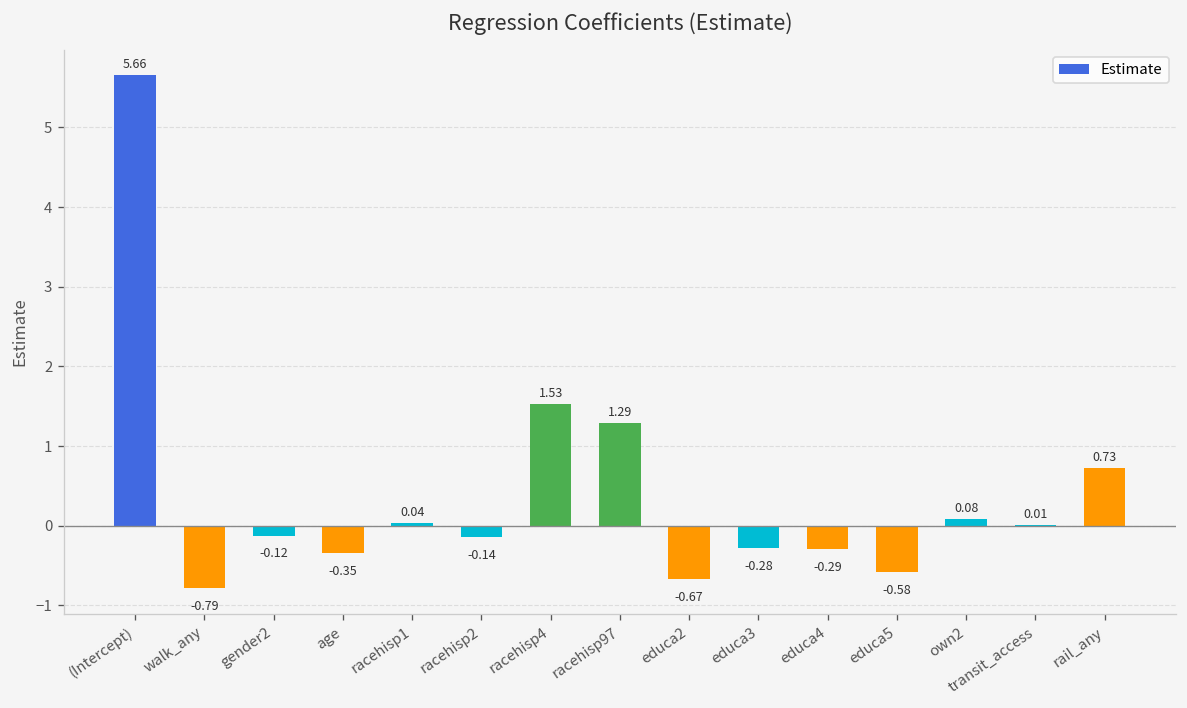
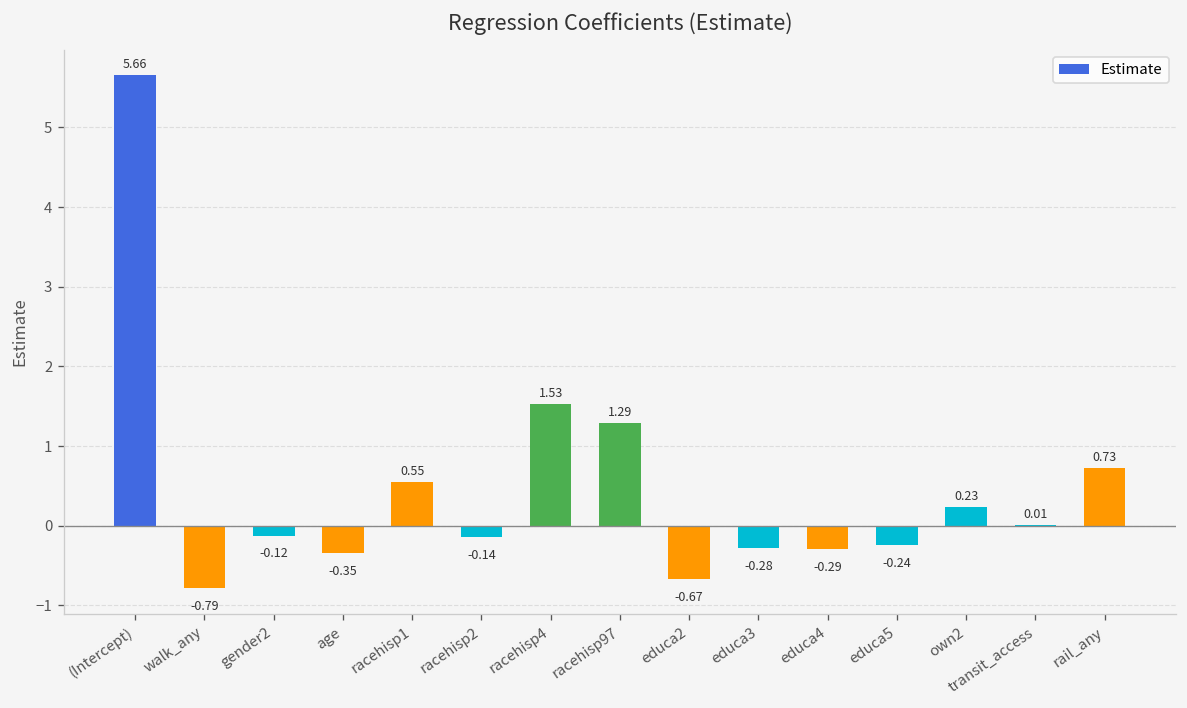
  {
    "(Intercept)": 5.66,
    "walk_any": -0.79,
    "gender2": -0.12,
    "age": -0.35,
-   "racehisp1": 0.04,
+   "racehisp1": 0.55,
    "racehisp2": -0.14,
    "racehisp4": 1.53,
    "racehisp97": 1.29,
    "educa2": -0.67,
    "educa3": -0.28,
    "educa4": -0.29,
-   "educa5": -0.58,
-   "own2": 0.08,
+   "educa5": -0.24,
+   "own2": 0.23,
    "transit_access": 0.01,
    "rail_any": 0.73
  }
